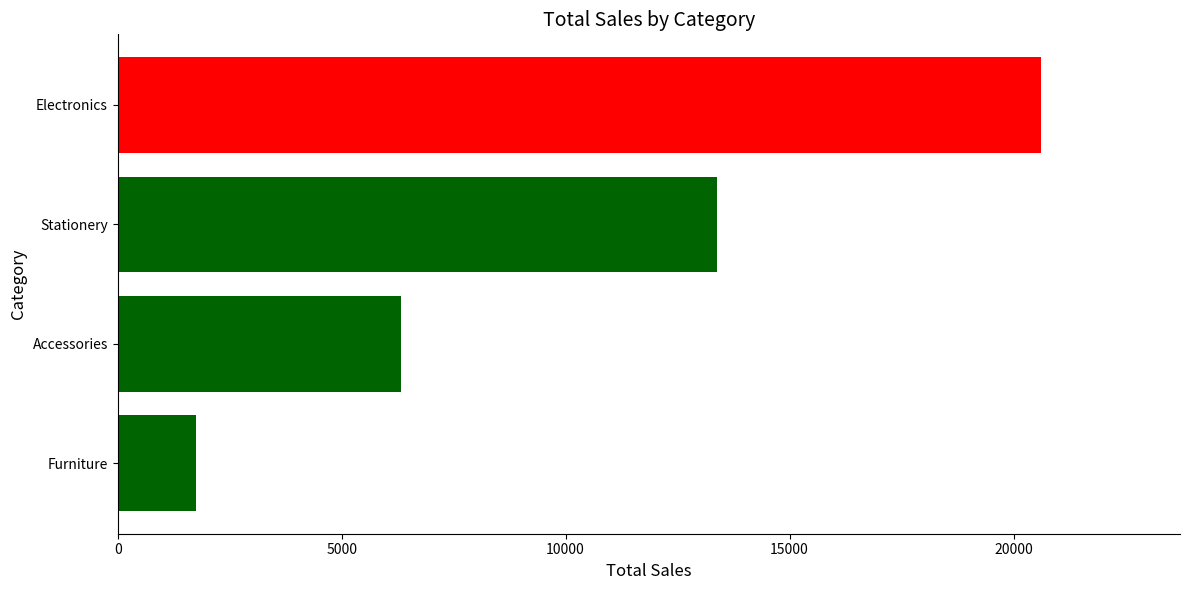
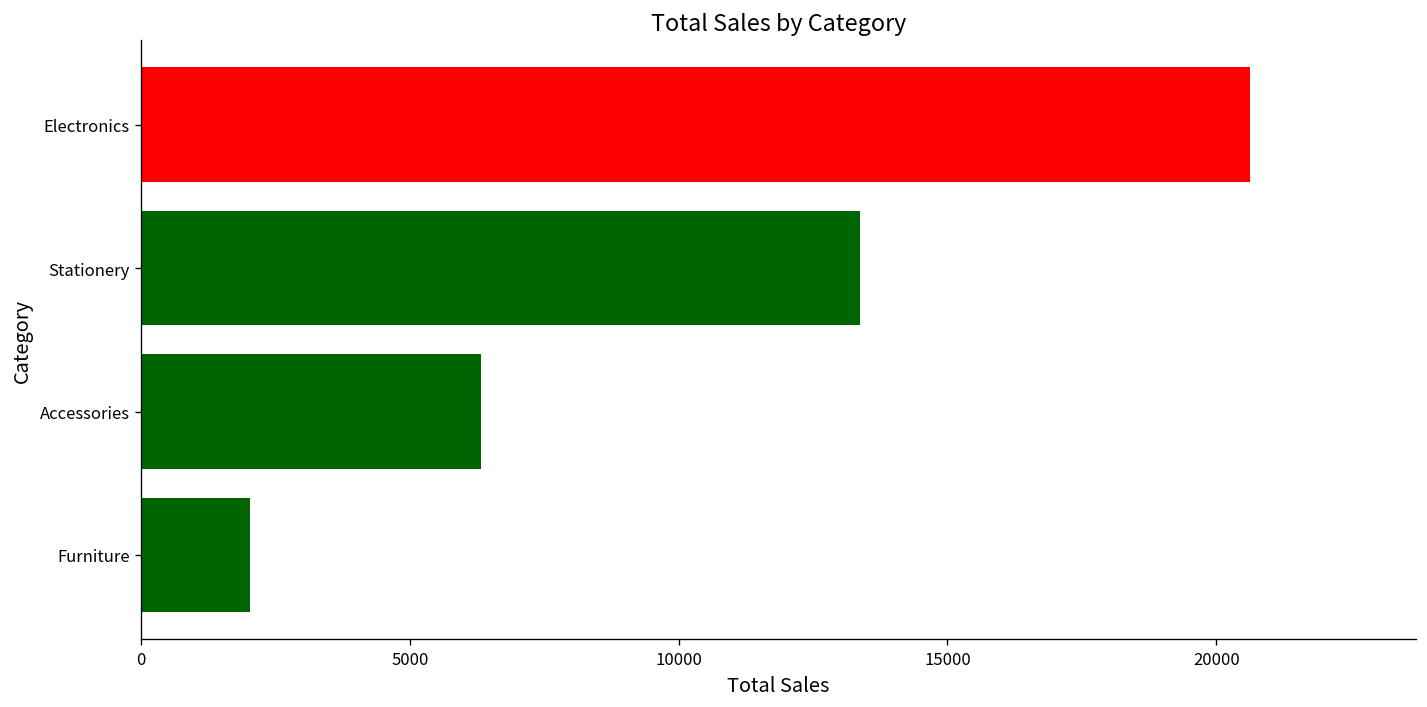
  {
    "Electronics": 20600,
    "Stationery": 13400,
    "Accessories": 6300,
-   "Furniture": 1700
+   "Furniture": 2000
  }
